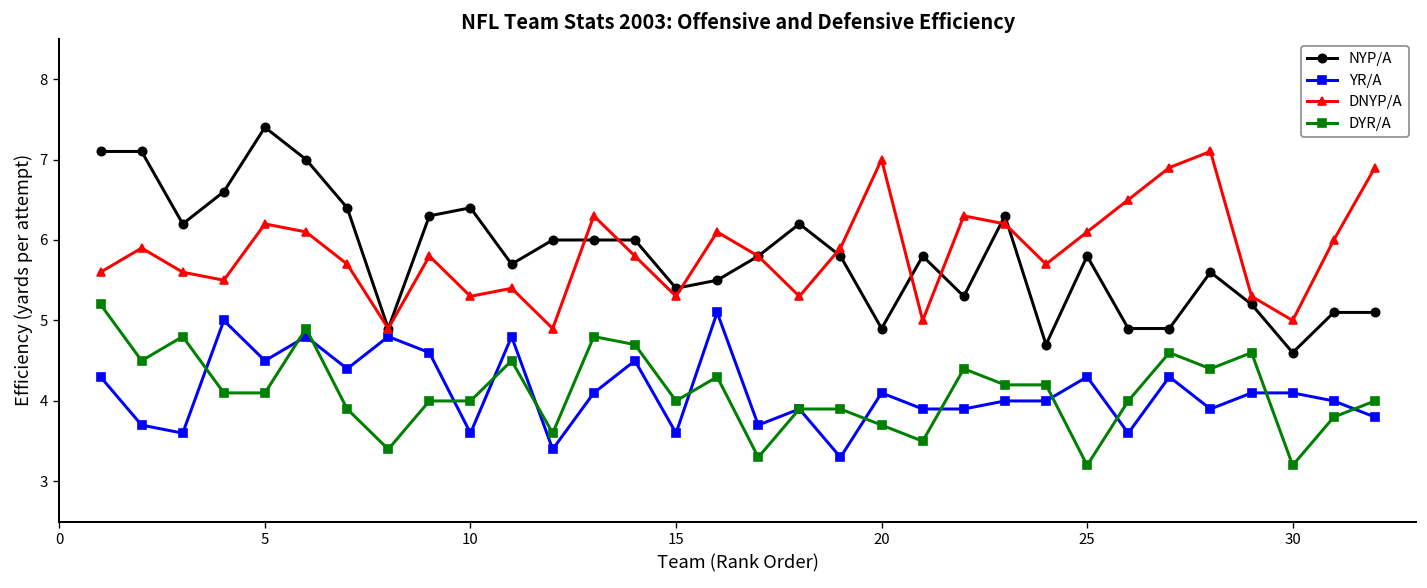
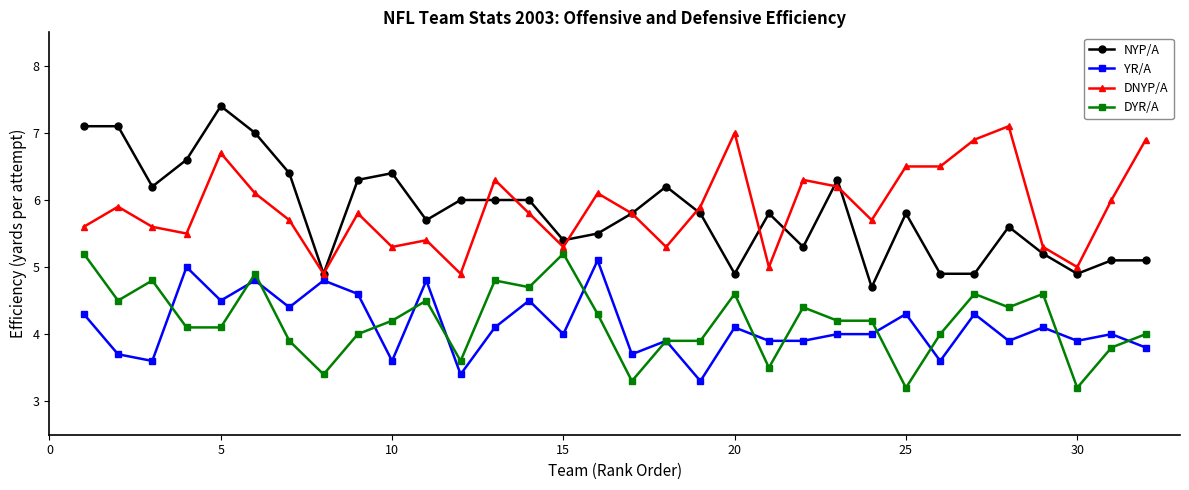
  {
    "NYP/A": {
      "5": 7.4,
      "10": 6.4,
      "15": 5.4,
      "20": 4.9,
      "25": 5.8,
-     "30": 4.6
+     "30": 4.9
    },
    "YR/A": {
      "5": 4.5,
      "10": 3.6,
-     "15": 3.6,
+     "15": 4.0,
      "20": 4.1,
      "25": 4.3,
-     "30": 4.1
+     "30": 3.9
    },
    "DNYP/A": {
-     "5": 6.2,
+     "5": 6.7,
      "10": 5.3,
      "15": 5.3,
      "20": 7.0,
-     "25": 6.1,
+     "25": 6.5,
      "30": 5.0
    },
    "DYR/A": {
      "5": 4.1,
-     "10": 4.0,
-     "15": 4.0,
-     "20": 3.7,
+     "10": 4.2,
+     "15": 5.2,
+     "20": 4.6,
      "25": 3.2,
      "30": 3.2
    }
  }
